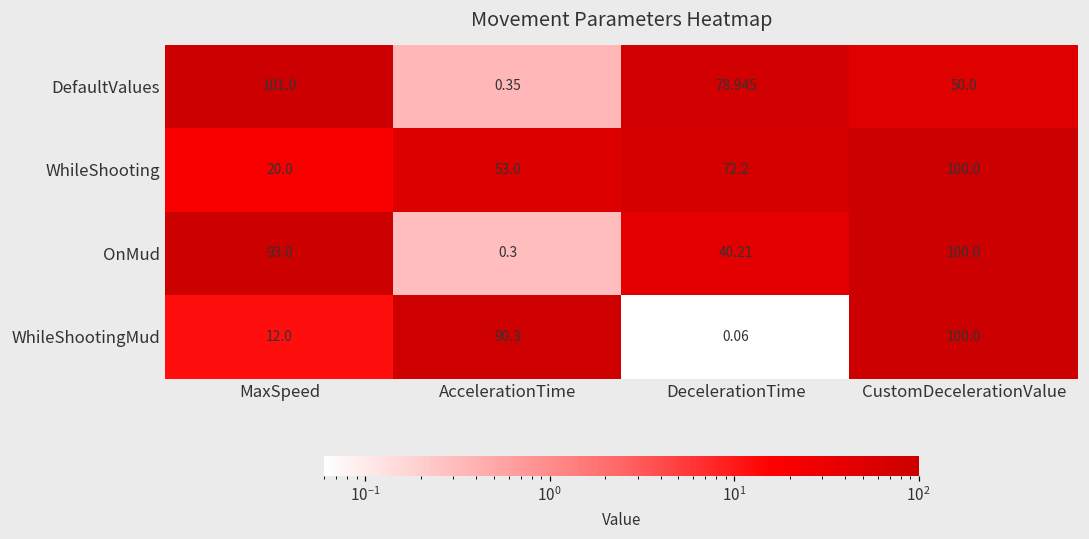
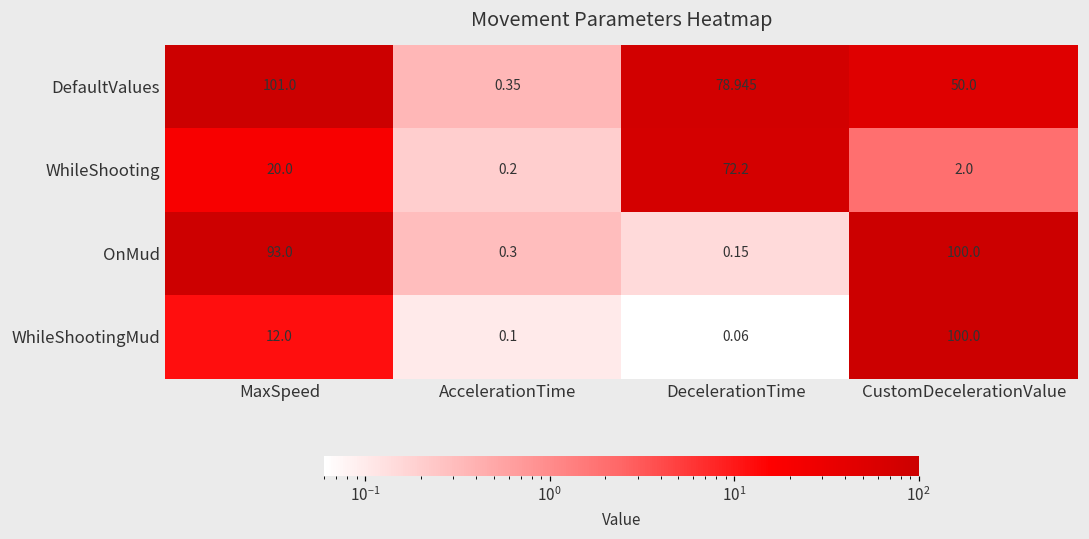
  {
    "DefaultValues": {
      "MaxSpeed": 101.0,
      "AccelerationTime": 0.35,
      "DecelerationTime": 78.945,
      "CustomDecelerationValue": 50.0
    },
    "WhileShooting": {
      "MaxSpeed": 20.0,
-     "AccelerationTime": 53.0,
+     "AccelerationTime": 0.2,
      "DecelerationTime": 72.2,
-     "CustomDecelerationValue": 100.0
+     "CustomDecelerationValue": 2.0
    },
    "OnMud": {
      "MaxSpeed": 93.0,
      "AccelerationTime": 0.3,
-     "DecelerationTime": 40.21,
+     "DecelerationTime": 0.15,
      "CustomDecelerationValue": 100.0
    },
    "WhileShootingMud": {
      "MaxSpeed": 12.0,
-     "AccelerationTime": 90.3,
+     "AccelerationTime": 0.1,
      "DecelerationTime": 0.06,
      "CustomDecelerationValue": 100.0
    }
  }
